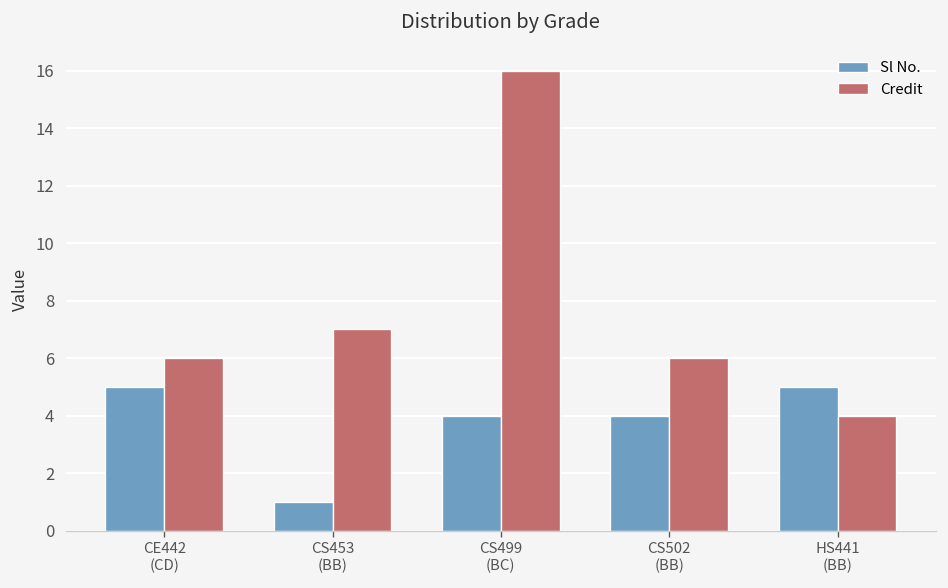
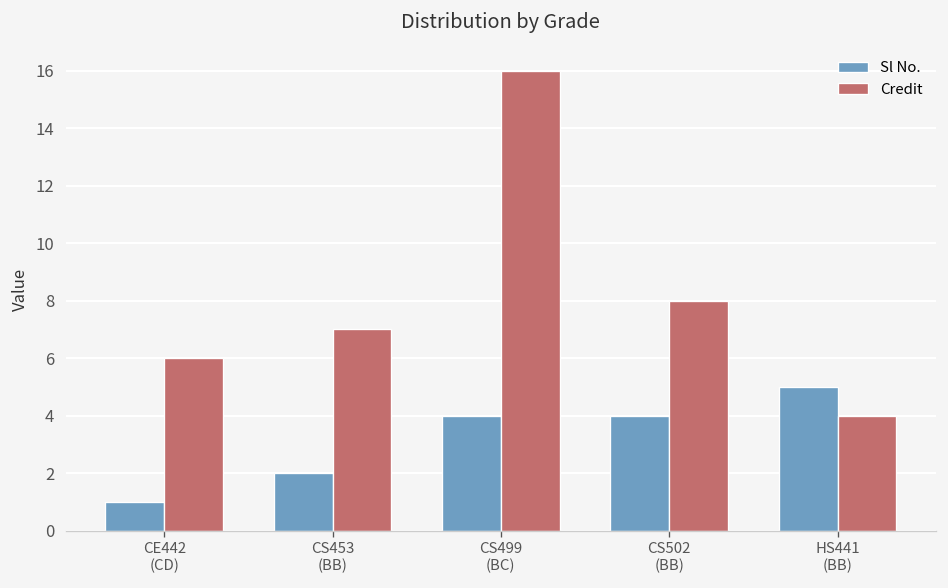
  {
    "Sl No.": {
-     "CE442 (CD)": 5,
-     "CS453 (BB)": 1,
+     "CE442 (CD)": 1,
+     "CS453 (BB)": 2,
      "CS499 (BC)": 4,
      "CS502 (BB)": 4,
      "HS441 (BB)": 5
    },
    "Credit": {
      "CE442 (CD)": 6,
      "CS453 (BB)": 7,
      "CS499 (BC)": 16,
-     "CS502 (BB)": 6,
+     "CS502 (BB)": 8,
      "HS441 (BB)": 4
    }
  }
